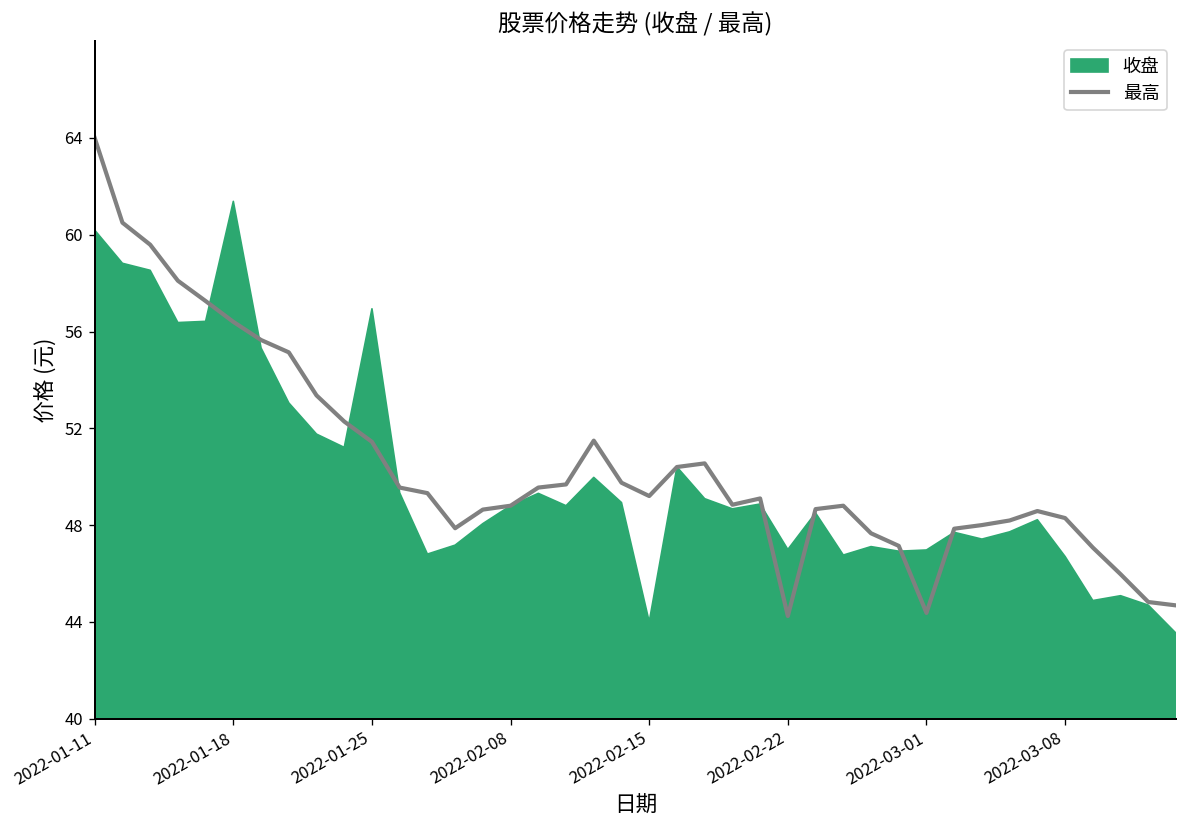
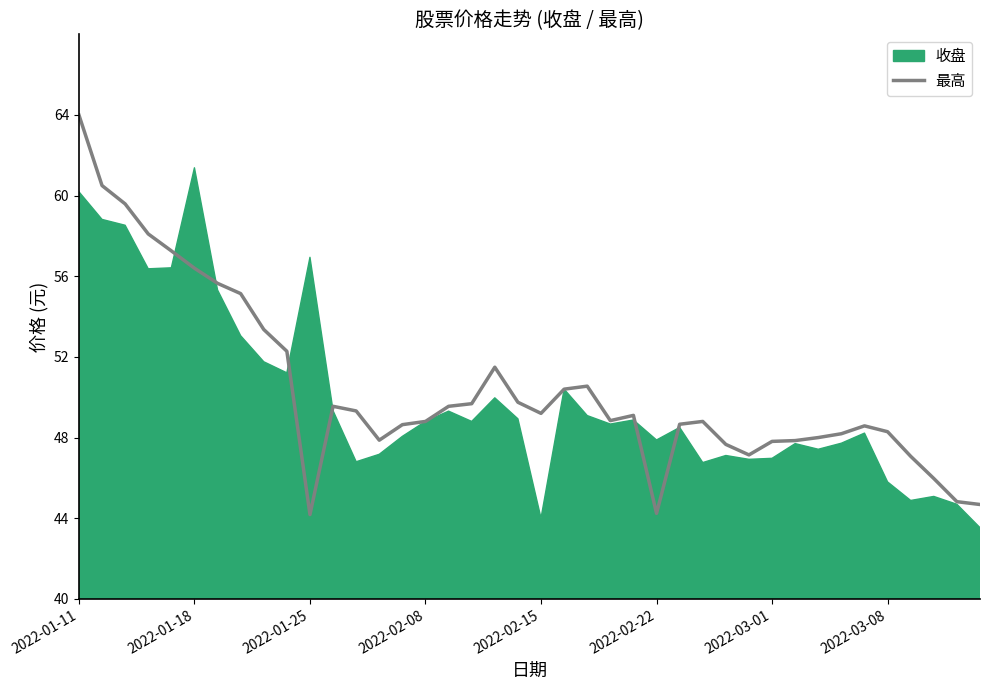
  {
    "最高": {
      "2022-01-11": 64.0,
      "2022-01-18": 56.4,
-     "2022-01-25": 51.4,
+     "2022-01-25": 44.2,
      "2022-02-15": 49.2,
      "2022-02-22": 44.2,
-     "2022-03-01": 44.4,
+     "2022-03-01": 47.8,
      "2022-03-08": 48.3
    },
    "收盘": {
      "2022-01-11": 60.2,
      "2022-01-18": 61.4,
      "2022-01-25": 56.9,
      "2022-02-15": 44.0,
-     "2022-02-22": 47.0,
+     "2022-02-22": 47.9,
      "2022-03-01": 47.0,
-     "2022-03-08": 46.7
+     "2022-03-08": 45.8
    }
  }
